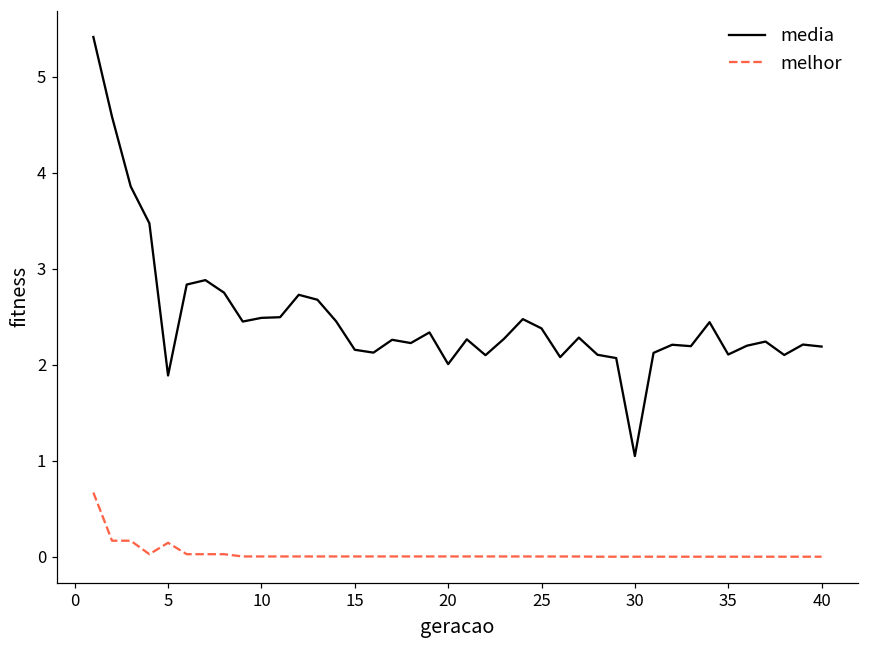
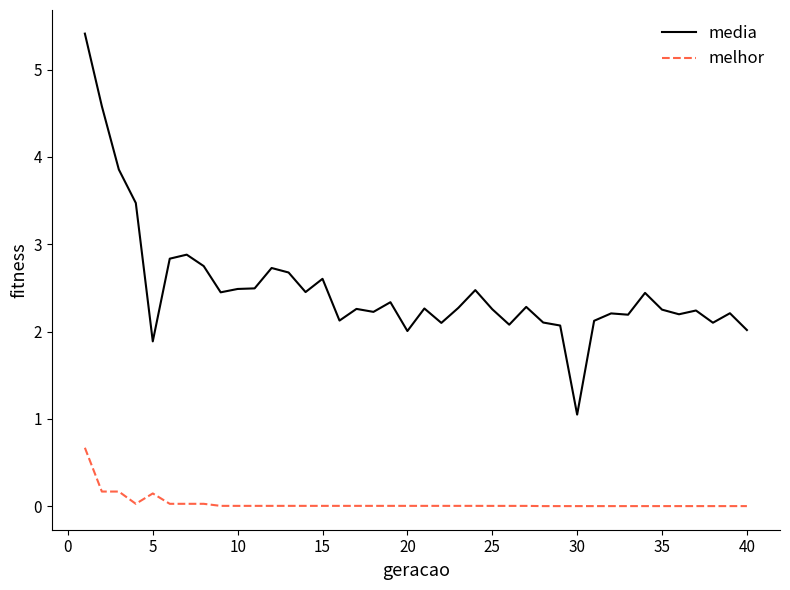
  {
    "media": {
      "5": 1.9,
      "10": 2.5,
-     "15": 2.2,
+     "15": 2.6,
      "20": 2.0,
-     "25": 2.4,
+     "25": 2.3,
      "30": 1.0,
-     "35": 2.1,
-     "40": 2.2
+     "35": 2.3,
+     "40": 2.0
    },
    "melhor": {
      "5": 0.1,
      "10": 0.0,
      "15": 0.0,
      "20": 0.0,
      "25": 0.0,
      "30": 0.0,
      "35": 0.0,
      "40": 0.0
    }
  }
